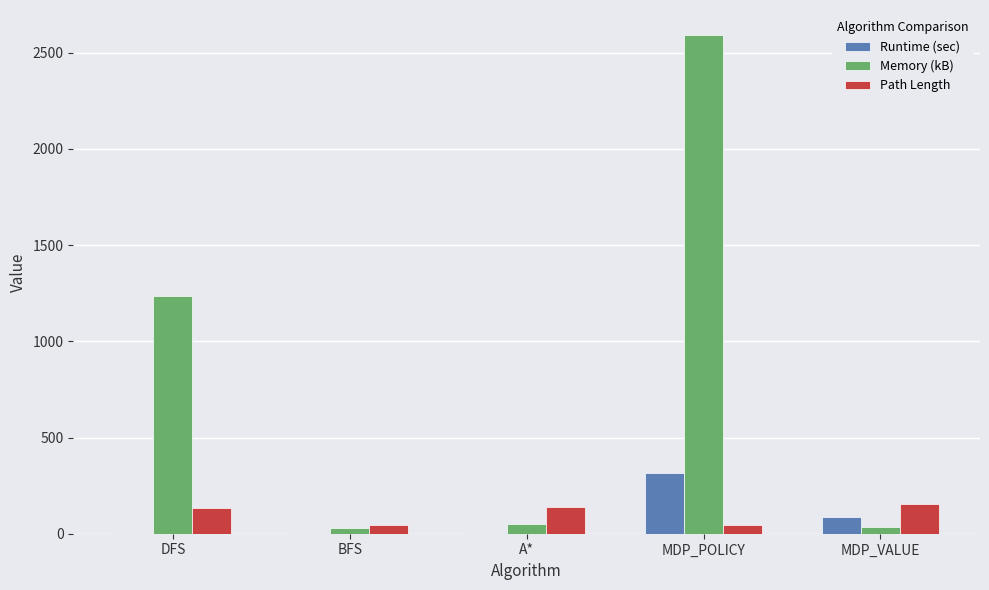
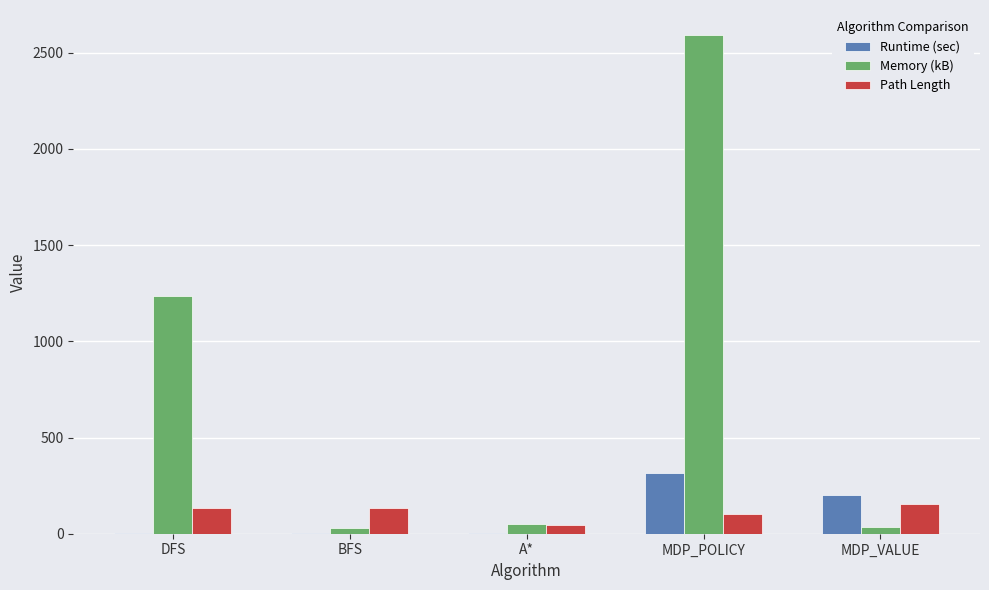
  {
    "Runtime (sec)": {
      "MDP_POLICY": 320,
-     "MDP_VALUE": 90
+     "MDP_VALUE": 200
    },
    "Memory (kB)": {
      "DFS": 1240,
      "BFS": 30,
      "A*": 50,
      "MDP_POLICY": 2590,
      "MDP_VALUE": 30
    },
    "Path Length": {
      "DFS": 130,
-     "BFS": 50,
-     "A*": 140,
-     "MDP_POLICY": 50,
+     "BFS": 130,
+     "A*": 50,
+     "MDP_POLICY": 100,
      "MDP_VALUE": 150
    }
  }
